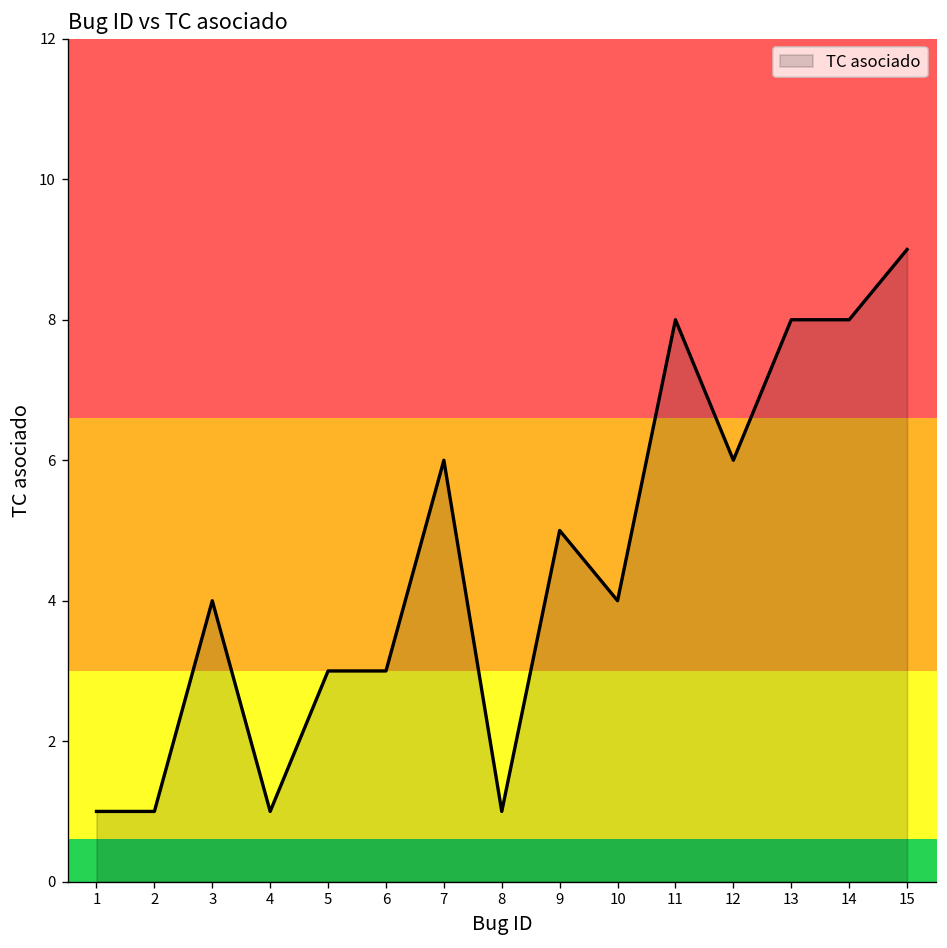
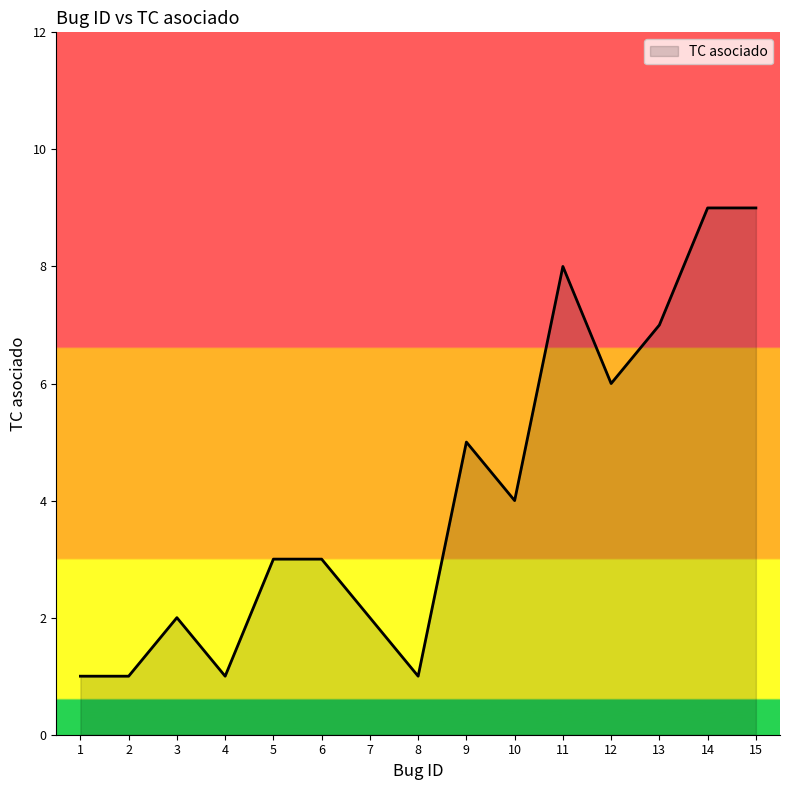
  {
    "1": 1,
    "2": 1,
-   "3": 4,
+   "3": 2,
    "4": 1,
    "5": 3,
    "6": 3,
-   "7": 6,
+   "7": 2,
    "8": 1,
    "9": 5,
    "10": 4,
    "11": 8,
    "12": 6,
-   "13": 8,
-   "14": 8,
+   "13": 7,
+   "14": 9,
    "15": 9
  }
